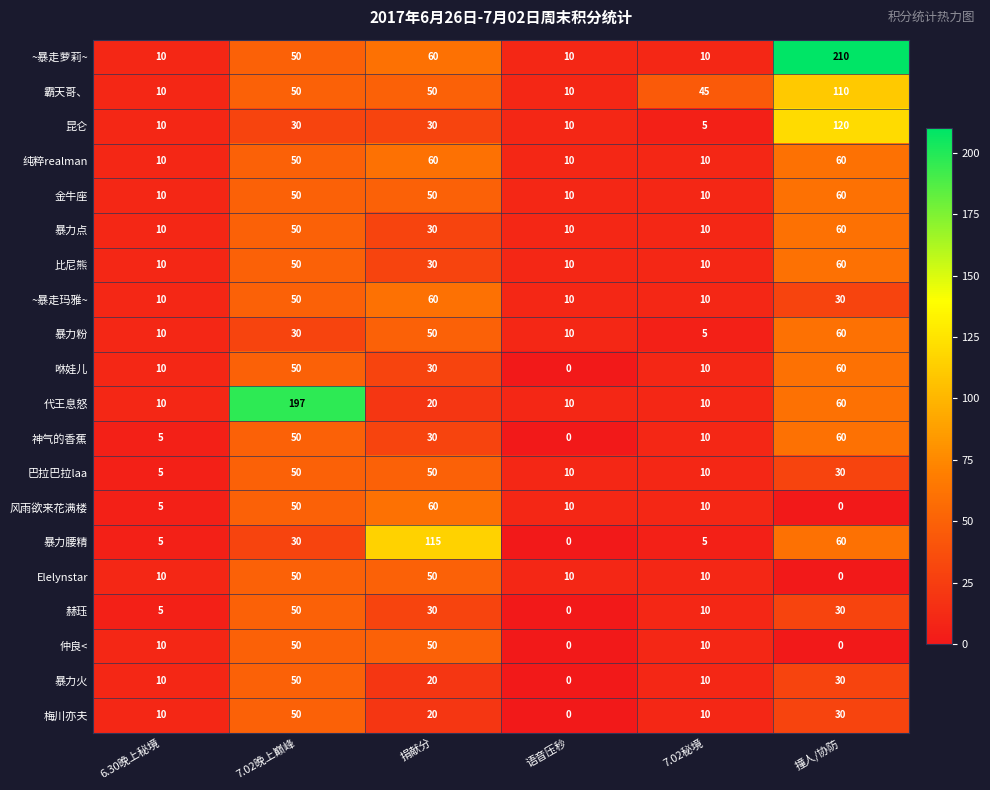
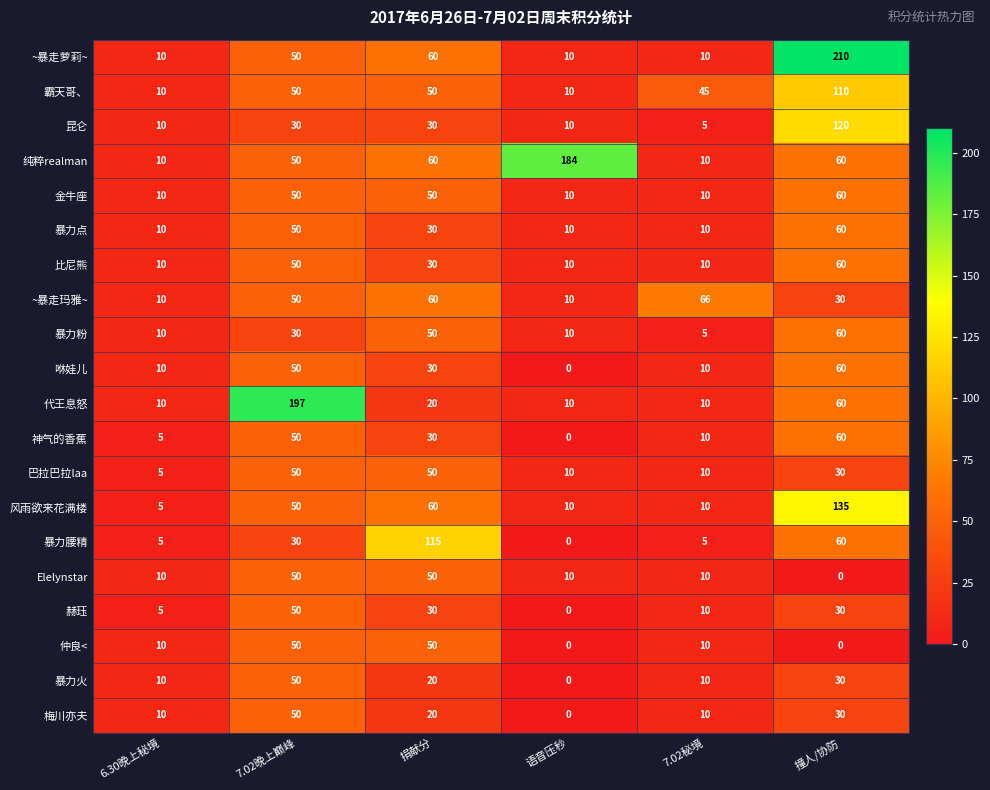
  {
    "~暴走萝莉~": {
      "6.30晚上秘境": 10,
      "7.02晚上巅峰": 50,
      "捐献分": 60,
      "语音压秒": 10,
      "7.02秘境": 10,
      "撞人/协防": 210
    },
    "霸天哥、": {
      "6.30晚上秘境": 10,
      "7.02晚上巅峰": 50,
      "捐献分": 50,
      "语音压秒": 10,
      "7.02秘境": 45,
      "撞人/协防": 110
    },
    "昆仑": {
      "6.30晚上秘境": 10,
      "7.02晚上巅峰": 30,
      "捐献分": 30,
      "语音压秒": 10,
      "7.02秘境": 5,
      "撞人/协防": 120
    },
    "纯粹realman": {
      "6.30晚上秘境": 10,
      "7.02晚上巅峰": 50,
      "捐献分": 60,
-     "语音压秒": 10,
+     "语音压秒": 184,
      "7.02秘境": 10,
      "撞人/协防": 60
    },
    "金牛座": {
      "6.30晚上秘境": 10,
      "7.02晚上巅峰": 50,
      "捐献分": 50,
      "语音压秒": 10,
      "7.02秘境": 10,
      "撞人/协防": 60
    },
    "暴力点": {
      "6.30晚上秘境": 10,
      "7.02晚上巅峰": 50,
      "捐献分": 30,
      "语音压秒": 10,
      "7.02秘境": 10,
      "撞人/协防": 60
    },
    "比尼熊": {
      "6.30晚上秘境": 10,
      "7.02晚上巅峰": 50,
      "捐献分": 30,
      "语音压秒": 10,
      "7.02秘境": 10,
      "撞人/协防": 60
    },
    "~暴走玛雅~": {
      "6.30晚上秘境": 10,
      "7.02晚上巅峰": 50,
      "捐献分": 60,
      "语音压秒": 10,
-     "7.02秘境": 10,
+     "7.02秘境": 66,
      "撞人/协防": 30
    },
    "暴力粉": {
      "6.30晚上秘境": 10,
      "7.02晚上巅峰": 30,
      "捐献分": 50,
      "语音压秒": 10,
      "7.02秘境": 5,
      "撞人/协防": 60
    },
    "咻娃儿": {
      "6.30晚上秘境": 10,
      "7.02晚上巅峰": 50,
      "捐献分": 30,
      "语音压秒": 0,
      "7.02秘境": 10,
      "撞人/协防": 60
    },
    "代王息怒": {
      "6.30晚上秘境": 10,
      "7.02晚上巅峰": 197,
      "捐献分": 20,
      "语音压秒": 10,
      "7.02秘境": 10,
      "撞人/协防": 60
    },
    "神气的香蕉": {
      "6.30晚上秘境": 5,
      "7.02晚上巅峰": 50,
      "捐献分": 30,
      "语音压秒": 0,
      "7.02秘境": 10,
      "撞人/协防": 60
    },
    "巴拉巴拉laa": {
      "6.30晚上秘境": 5,
      "7.02晚上巅峰": 50,
      "捐献分": 50,
      "语音压秒": 10,
      "7.02秘境": 10,
      "撞人/协防": 30
    },
    "风雨欲来花满楼": {
      "6.30晚上秘境": 5,
      "7.02晚上巅峰": 50,
      "捐献分": 60,
      "语音压秒": 10,
      "7.02秘境": 10,
-     "撞人/协防": 0
+     "撞人/协防": 135
    },
    "暴力腰精": {
      "6.30晚上秘境": 5,
      "7.02晚上巅峰": 30,
      "捐献分": 115,
      "语音压秒": 0,
      "7.02秘境": 5,
      "撞人/协防": 60
    },
    "Elelynstar": {
      "6.30晚上秘境": 10,
      "7.02晚上巅峰": 50,
      "捐献分": 50,
      "语音压秒": 10,
      "7.02秘境": 10,
      "撞人/协防": 0
    },
    "赫珏": {
      "6.30晚上秘境": 5,
      "7.02晚上巅峰": 50,
      "捐献分": 30,
      "语音压秒": 0,
      "7.02秘境": 10,
      "撞人/协防": 30
    },
    "仲良<": {
      "6.30晚上秘境": 10,
      "7.02晚上巅峰": 50,
      "捐献分": 50,
      "语音压秒": 0,
      "7.02秘境": 10,
      "撞人/协防": 0
    },
    "暴力火": {
      "6.30晚上秘境": 10,
      "7.02晚上巅峰": 50,
      "捐献分": 20,
      "语音压秒": 0,
      "7.02秘境": 10,
      "撞人/协防": 30
    },
    "梅川亦夫": {
      "6.30晚上秘境": 10,
      "7.02晚上巅峰": 50,
      "捐献分": 20,
      "语音压秒": 0,
      "7.02秘境": 10,
      "撞人/协防": 30
    }
  }
